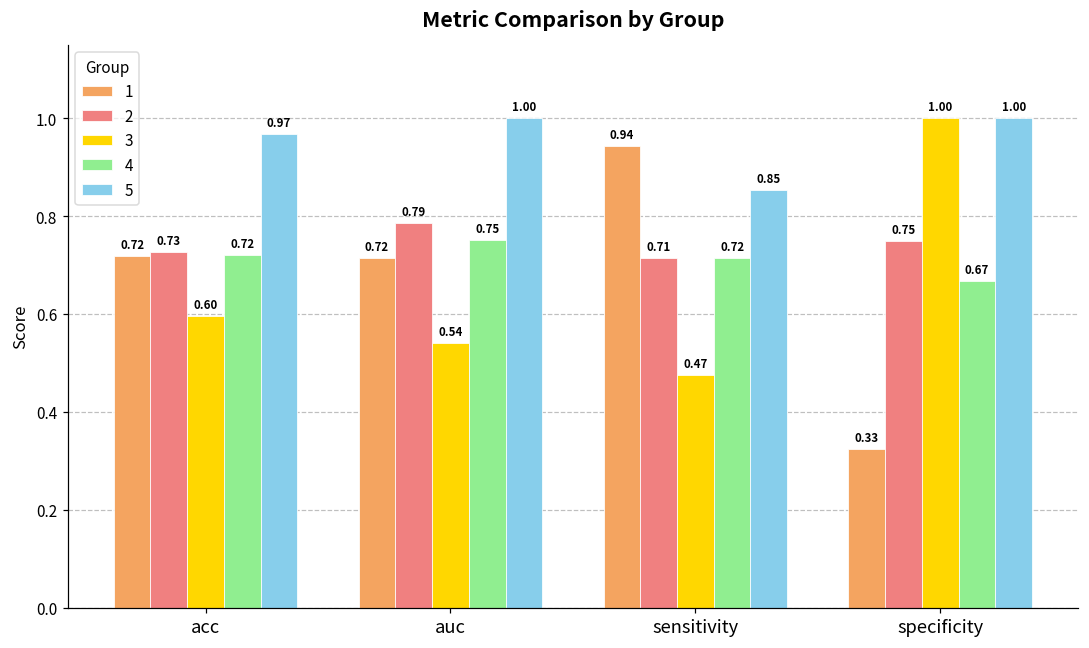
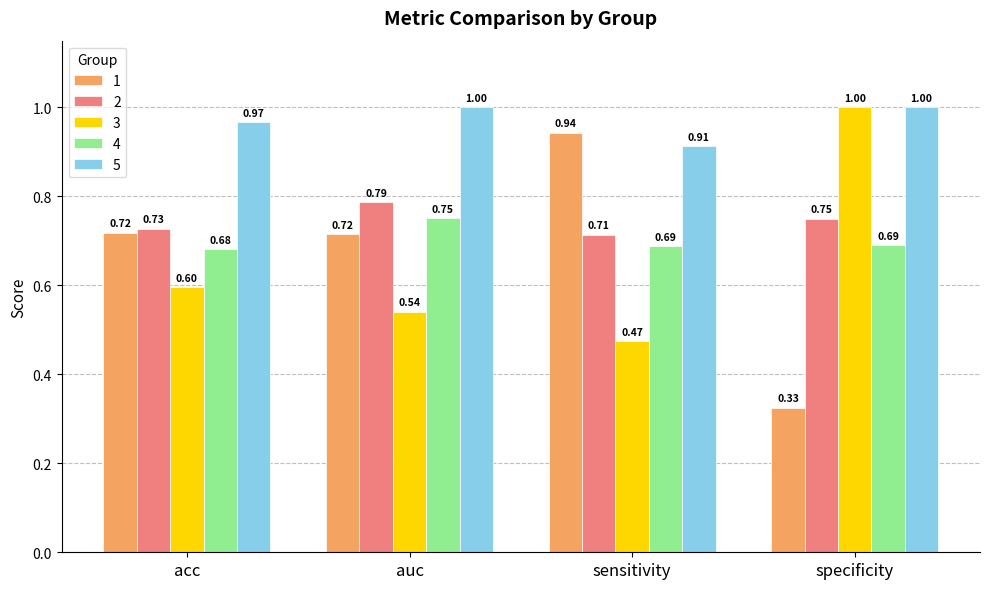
  {
    "3": {
      "acc": 0.60,
      "auc": 0.54,
      "sensitivity": 0.47,
      "specificity": 1.00
    },
    "4": {
-     "acc": 0.72,
+     "acc": 0.68,
      "auc": 0.75,
-     "sensitivity": 0.72,
-     "specificity": 0.67
+     "sensitivity": 0.69,
+     "specificity": 0.69
    },
    "5": {
      "acc": 0.97,
      "auc": 1.00,
-     "sensitivity": 0.85,
+     "sensitivity": 0.91,
      "specificity": 1.00
    }
  }
